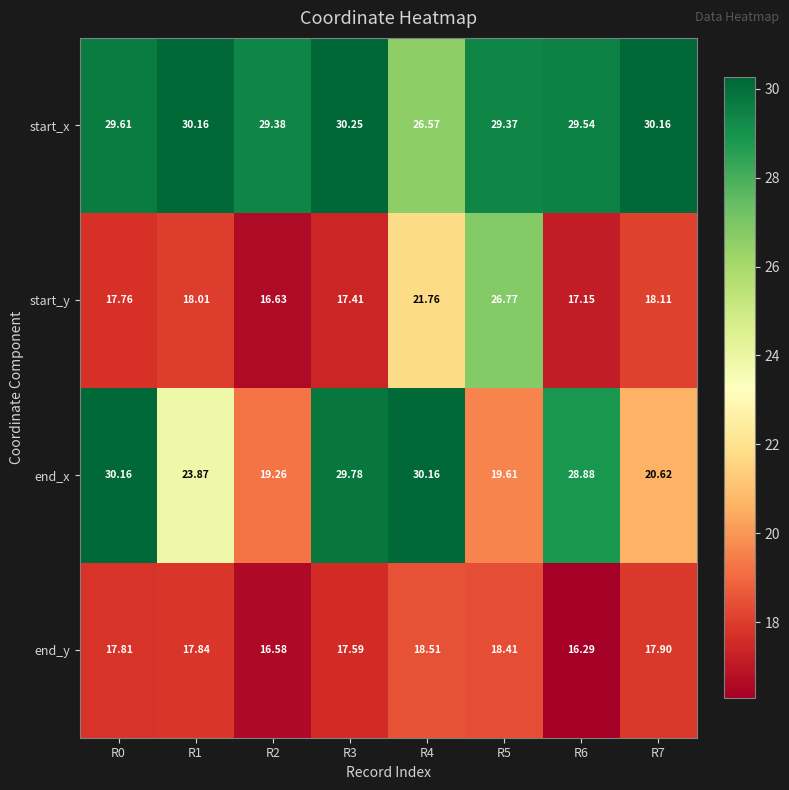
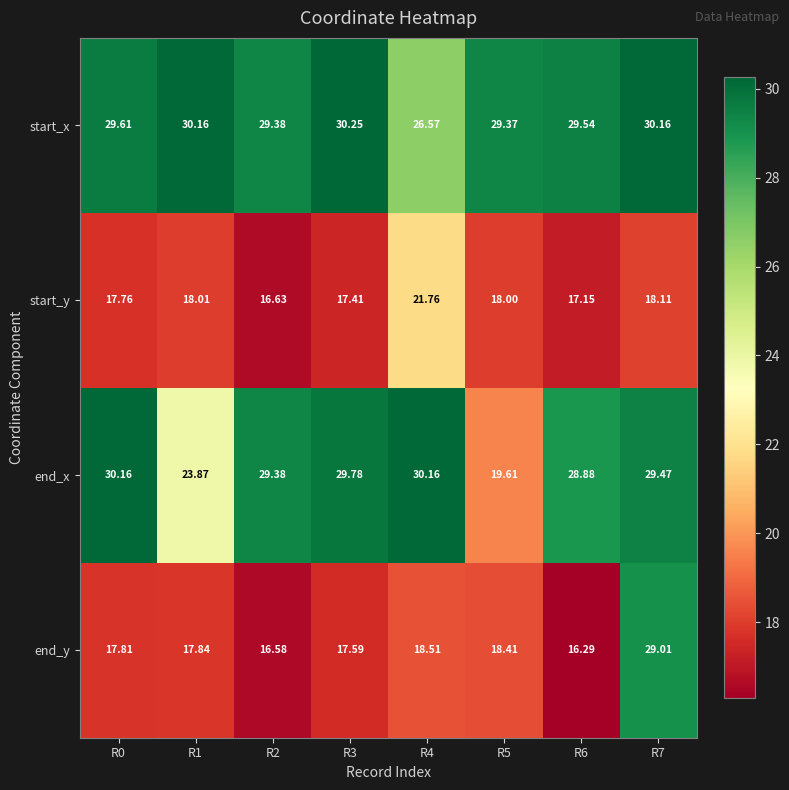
  {
    "start_x": {
      "R0": 29.61,
      "R1": 30.16,
      "R2": 29.38,
      "R3": 30.25,
      "R4": 26.57,
      "R5": 29.37,
      "R6": 29.54,
      "R7": 30.16
    },
    "start_y": {
      "R0": 17.76,
      "R1": 18.01,
      "R2": 16.63,
      "R3": 17.41,
      "R4": 21.76,
-     "R5": 26.77,
+     "R5": 18.00,
      "R6": 17.15,
      "R7": 18.11
    },
    "end_x": {
      "R0": 30.16,
      "R1": 23.87,
-     "R2": 19.26,
+     "R2": 29.38,
      "R3": 29.78,
      "R4": 30.16,
      "R5": 19.61,
      "R6": 28.88,
-     "R7": 20.62
+     "R7": 29.47
    },
    "end_y": {
      "R0": 17.81,
      "R1": 17.84,
      "R2": 16.58,
      "R3": 17.59,
      "R4": 18.51,
      "R5": 18.41,
      "R6": 16.29,
-     "R7": 17.90
+     "R7": 29.01
    }
  }
